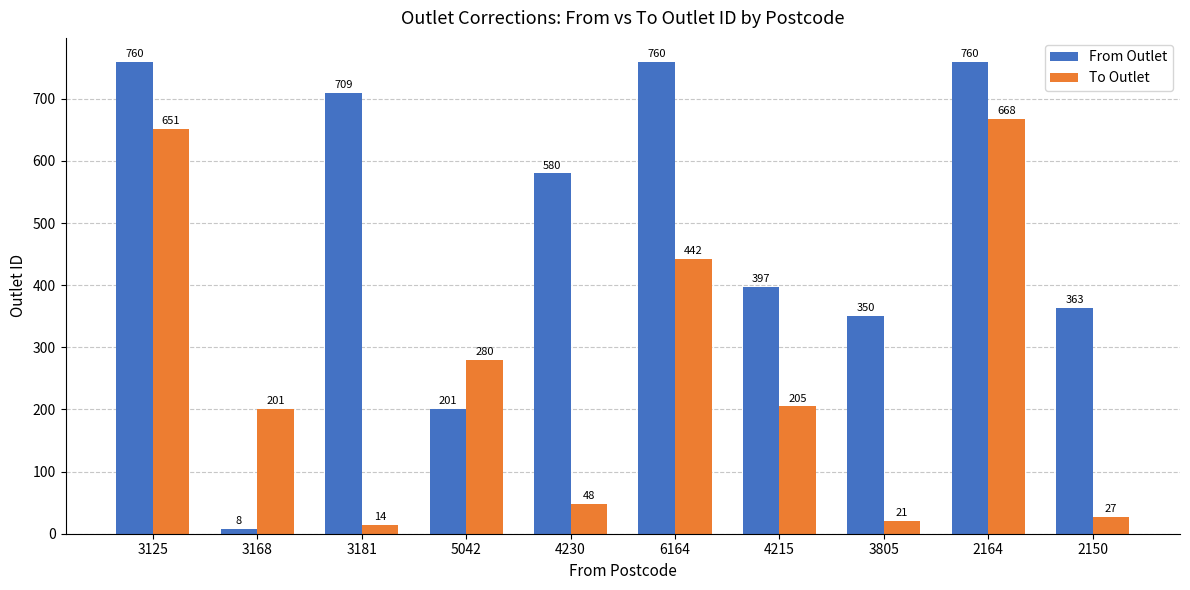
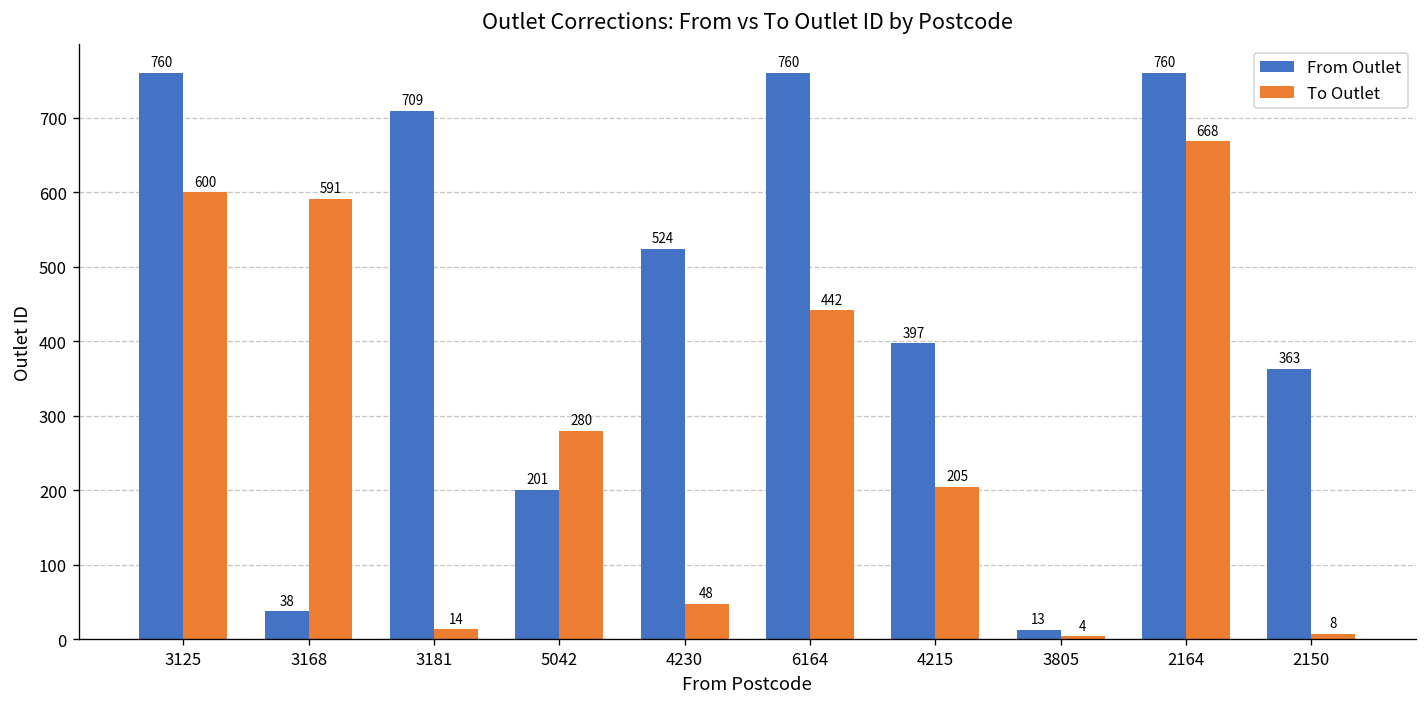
  {
    "From Outlet": {
      "3125": 760,
-     "3168": 8,
+     "3168": 38,
      "3181": 709,
      "5042": 201,
-     "4230": 580,
+     "4230": 524,
      "6164": 760,
      "4215": 397,
-     "3805": 350,
+     "3805": 13,
      "2164": 760,
      "2150": 363
    },
    "To Outlet": {
-     "3125": 651,
-     "3168": 201,
+     "3125": 600,
+     "3168": 591,
      "3181": 14,
      "5042": 280,
      "4230": 48,
      "6164": 442,
      "4215": 205,
-     "3805": 21,
+     "3805": 4,
      "2164": 668,
-     "2150": 27
+     "2150": 8
    }
  }
